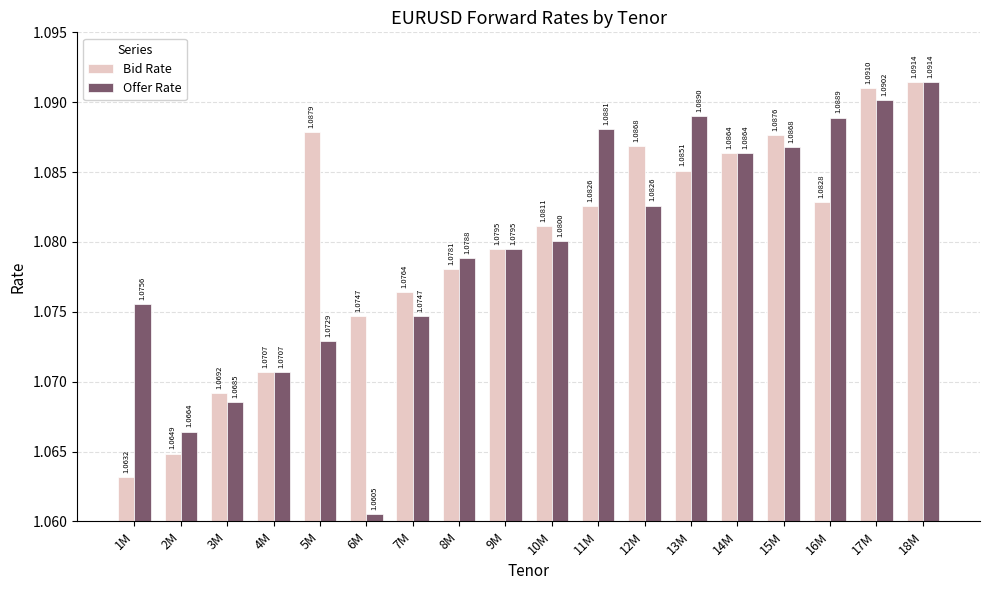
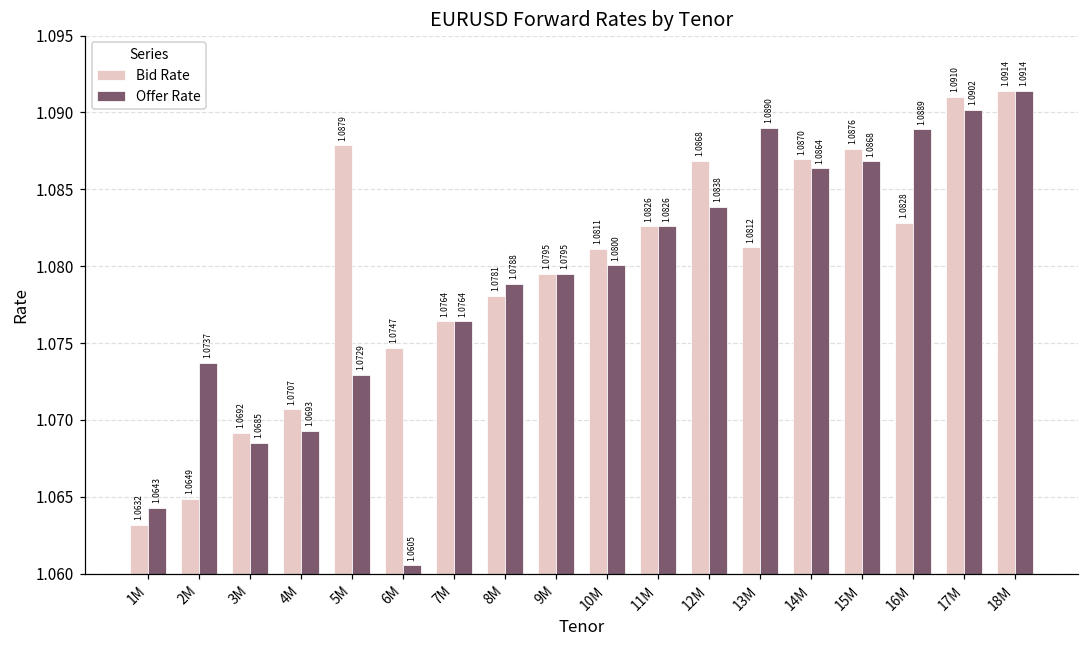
  {
    "Bid Rate": {
      "1M": 1.0632,
      "2M": 1.0649,
      "3M": 1.0692,
      "4M": 1.0707,
      "5M": 1.0879,
      "6M": 1.0747,
      "7M": 1.0764,
      "8M": 1.0781,
      "9M": 1.0795,
      "10M": 1.0811,
      "11M": 1.0826,
      "12M": 1.0868,
-     "13M": 1.0851,
-     "14M": 1.0864,
+     "13M": 1.0812,
+     "14M": 1.0870,
      "15M": 1.0876,
      "16M": 1.0828,
      "17M": 1.0910,
      "18M": 1.0914
    },
    "Offer Rate": {
-     "1M": 1.0756,
-     "2M": 1.0664,
+     "1M": 1.0643,
+     "2M": 1.0737,
      "3M": 1.0685,
-     "4M": 1.0707,
+     "4M": 1.0693,
      "5M": 1.0729,
      "6M": 1.0605,
-     "7M": 1.0747,
+     "7M": 1.0764,
      "8M": 1.0788,
      "9M": 1.0795,
      "10M": 1.0800,
-     "11M": 1.0881,
-     "12M": 1.0826,
+     "11M": 1.0826,
+     "12M": 1.0838,
      "13M": 1.0890,
      "14M": 1.0864,
      "15M": 1.0868,
      "16M": 1.0889,
      "17M": 1.0902,
      "18M": 1.0914
    }
  }
